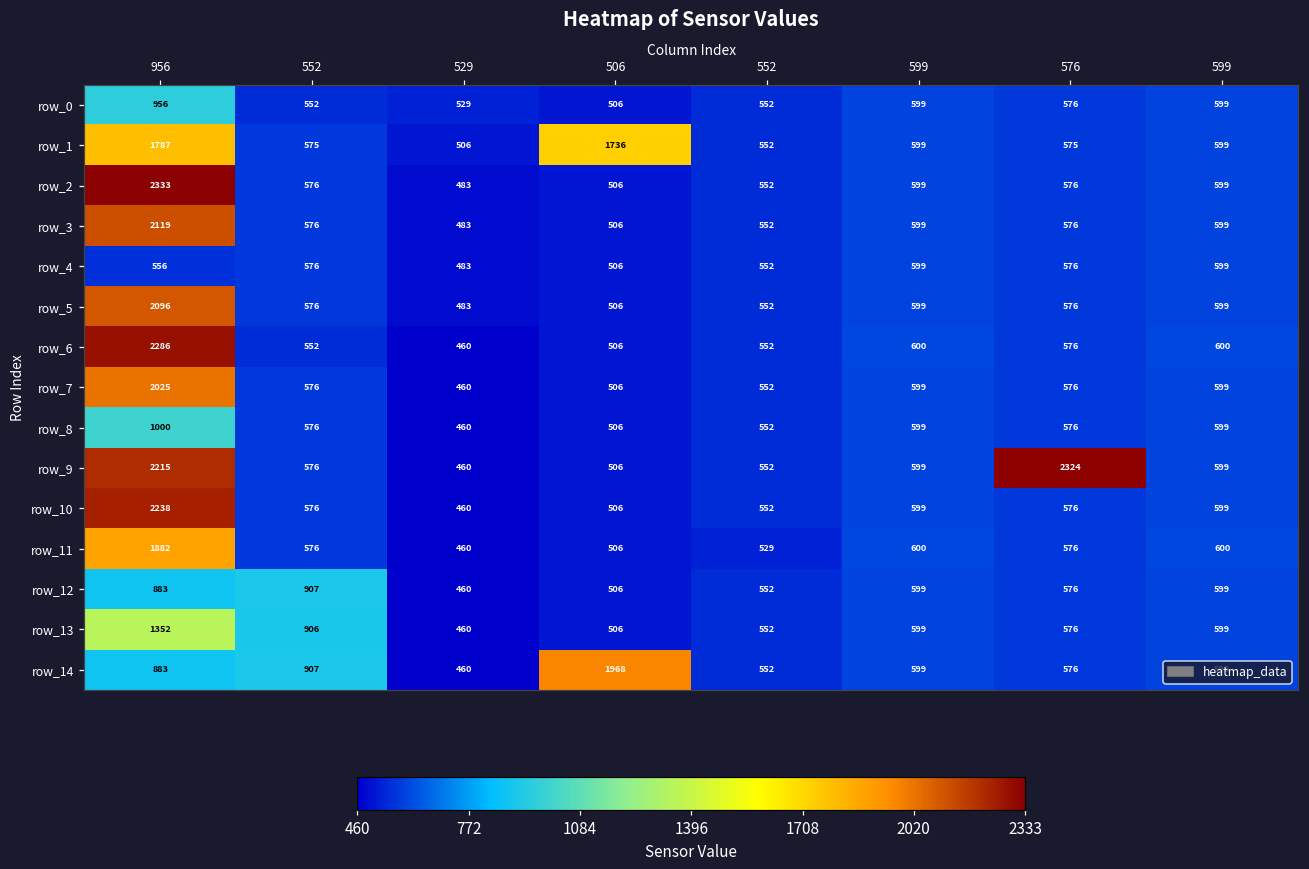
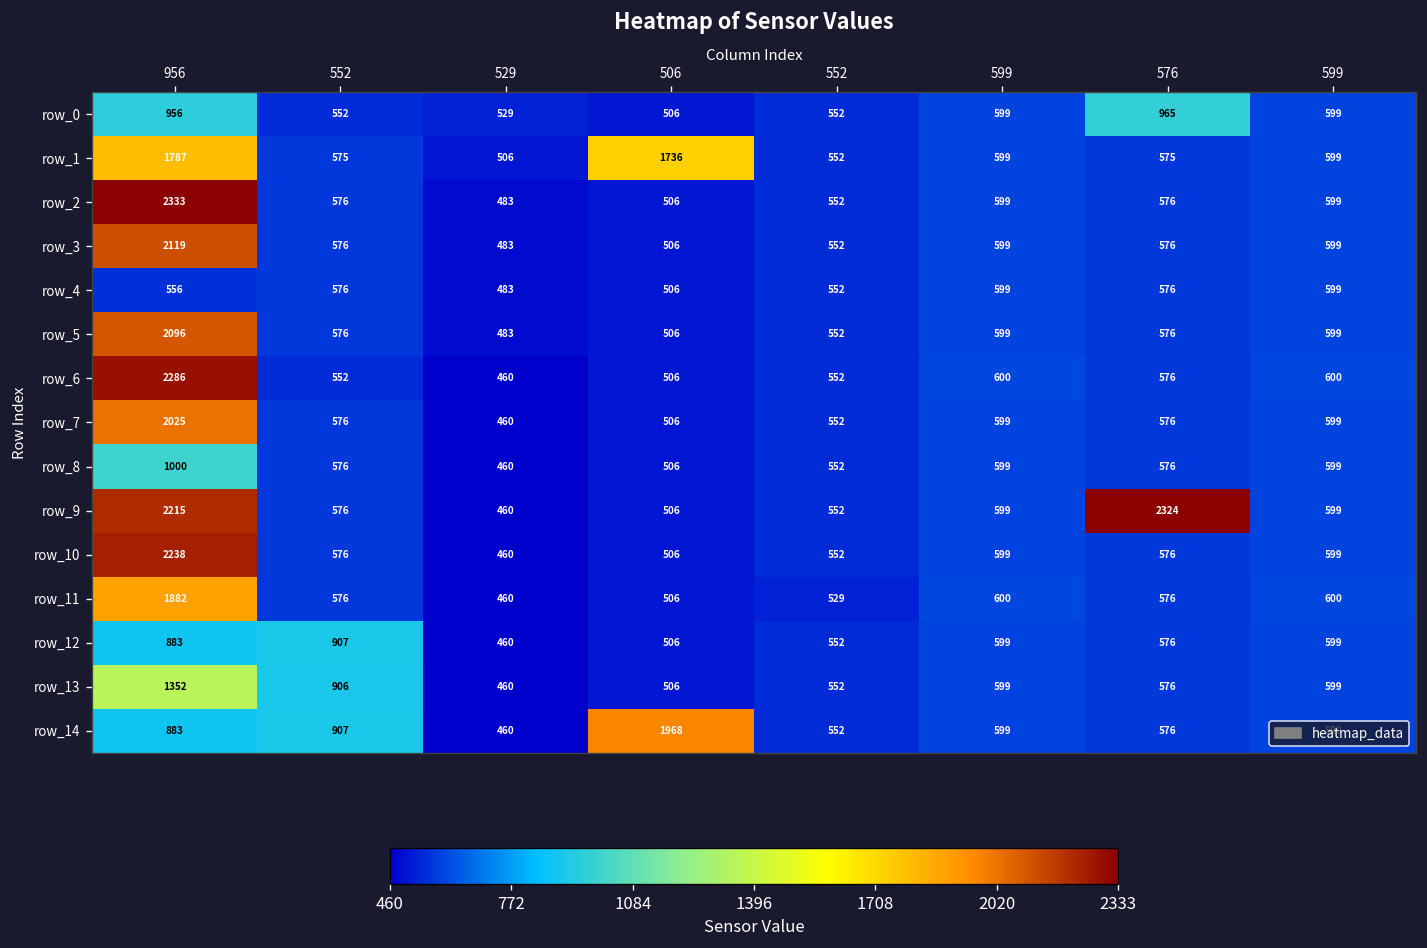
  {
    "row_0": {
      "956": 956,
      "529": 529,
      "506": 506,
-     "576": 576
+     "576": 965
    },
    "row_1": {
      "956": 1787,
      "529": 506,
      "506": 1736,
      "576": 575
    },
    "row_2": {
      "956": 2333,
      "529": 483,
      "506": 506,
      "576": 576
    },
    "row_3": {
      "956": 2119,
      "529": 483,
      "506": 506,
      "576": 576
    },
    "row_4": {
      "956": 556,
      "529": 483,
      "506": 506,
      "576": 576
    },
    "row_5": {
      "956": 2096,
      "529": 483,
      "506": 506,
      "576": 576
    },
    "row_6": {
      "956": 2286,
      "529": 460,
      "506": 506,
      "576": 576
    },
    "row_7": {
      "956": 2025,
      "529": 460,
      "506": 506,
      "576": 576
    },
    "row_8": {
      "956": 1000,
      "529": 460,
      "506": 506,
      "576": 576
    },
    "row_9": {
      "956": 2215,
      "529": 460,
      "506": 506,
      "576": 2324
    },
    "row_10": {
      "956": 2238,
      "529": 460,
      "506": 506,
      "576": 576
    },
    "row_11": {
      "956": 1882,
      "529": 460,
      "506": 506,
      "576": 576
    },
    "row_12": {
      "956": 883,
      "529": 460,
      "506": 506,
      "576": 576
    },
    "row_13": {
      "956": 1352,
      "529": 460,
      "506": 506,
      "576": 576
    },
    "row_14": {
      "956": 883,
      "529": 460,
      "506": 1968,
      "576": 576
    }
  }
